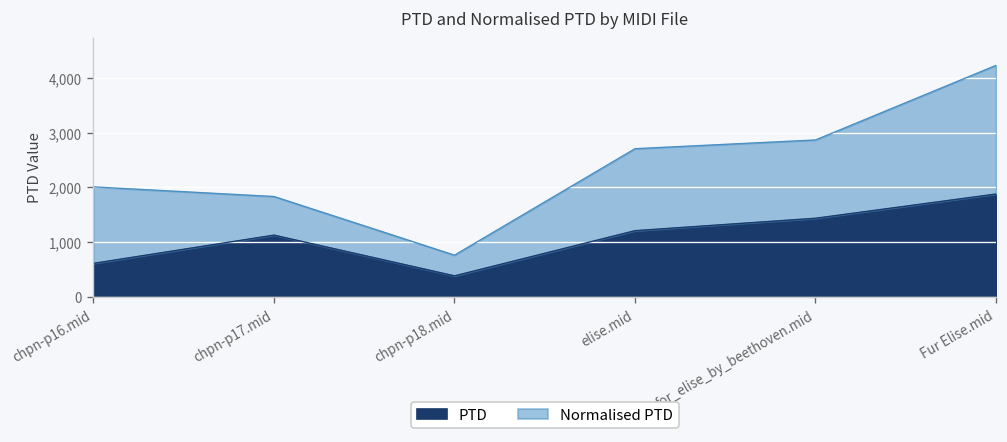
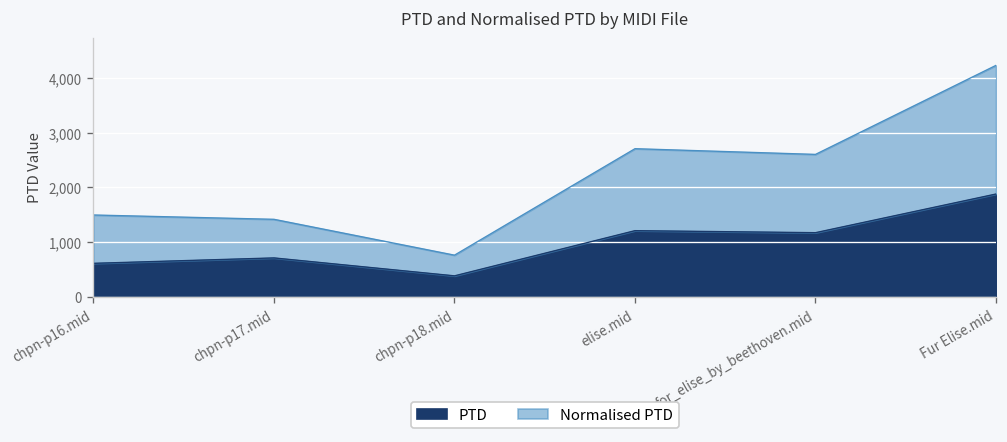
  {
    "PTD": {
      "chpn-p16.mid": "600",
-     "chpn-p17.mid": "1,100",
+     "chpn-p17.mid": "700",
      "chpn-p18.mid": "400",
      "elise.mid": "1,200",
-     "for_elise_by_beethoven.mid": "1,400",
+     "for_elise_by_beethoven.mid": "1,200",
      "Fur Elise.mid": "1,900"
    },
    "Normalised PTD": {
-     "chpn-p16.mid": "1,400",
+     "chpn-p16.mid": "900",
      "chpn-p17.mid": "700",
      "chpn-p18.mid": "400",
      "elise.mid": "1,500",
      "for_elise_by_beethoven.mid": "1,400",
      "Fur Elise.mid": "2,400"
    }
  }
